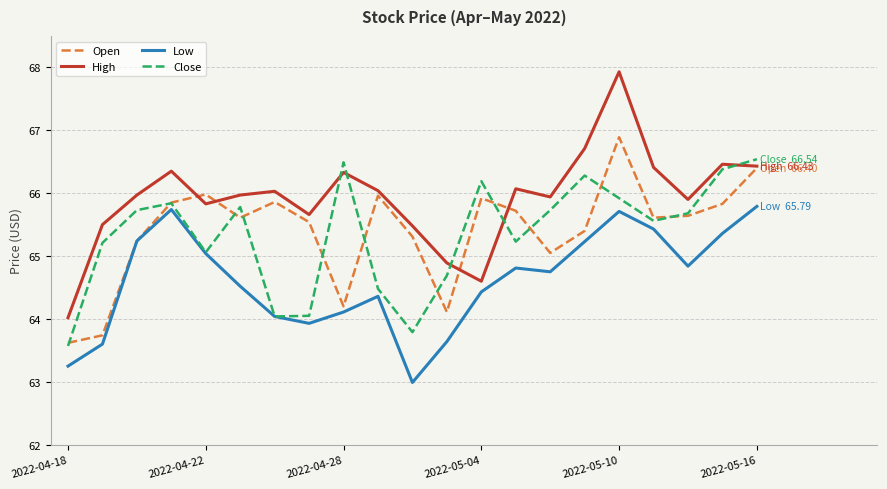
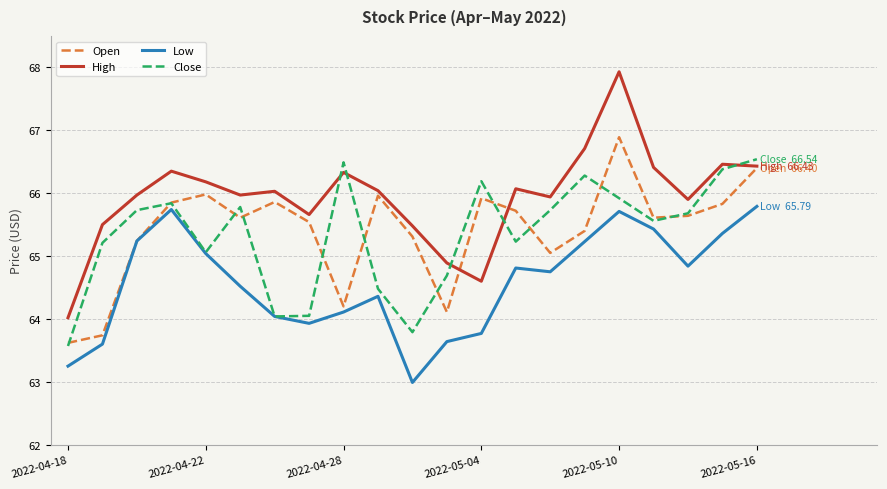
  {
    "Open": {
      "2022-04-18": 63.6,
      "2022-04-22": 66.0,
      "2022-04-28": 64.2,
      "2022-05-04": 65.9,
      "2022-05-10": 66.9
    },
    "High": {
      "2022-04-18": 64.0,
-     "2022-04-22": 65.8,
+     "2022-04-22": 66.2,
      "2022-04-28": 66.3,
      "2022-05-04": 64.6,
      "2022-05-10": 67.9
    },
    "Low": {
      "2022-04-18": 63.3,
      "2022-04-28": 64.1,
-     "2022-05-04": 64.4,
+     "2022-05-04": 63.8,
      "2022-05-10": 65.7
    },
    "Close": {
      "2022-04-18": 63.6,
      "2022-04-28": 66.5,
      "2022-05-04": 66.2,
      "2022-05-10": 65.9
    }
  }
